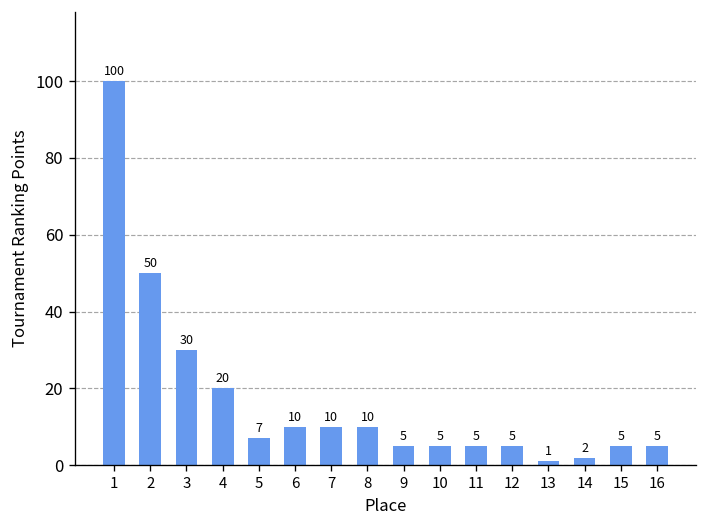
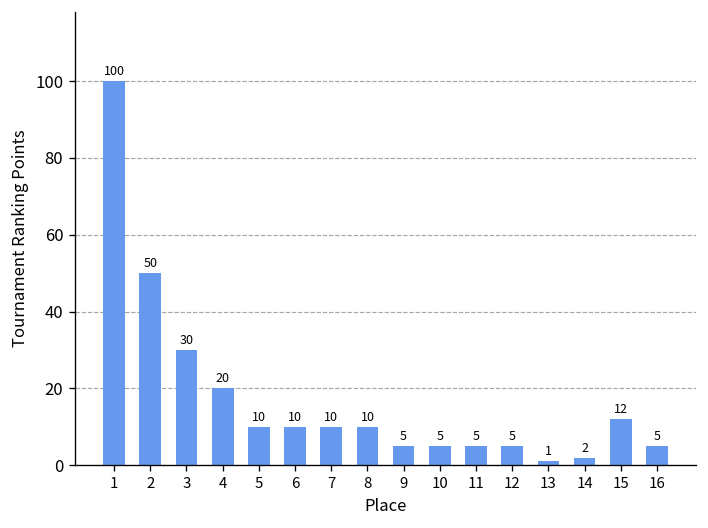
  {
    "1": 100,
    "2": 50,
    "3": 30,
    "4": 20,
-   "5": 7,
+   "5": 10,
    "6": 10,
    "7": 10,
    "8": 10,
    "9": 5,
    "10": 5,
    "11": 5,
    "12": 5,
    "13": 1,
    "14": 2,
-   "15": 5,
+   "15": 12,
    "16": 5
  }
